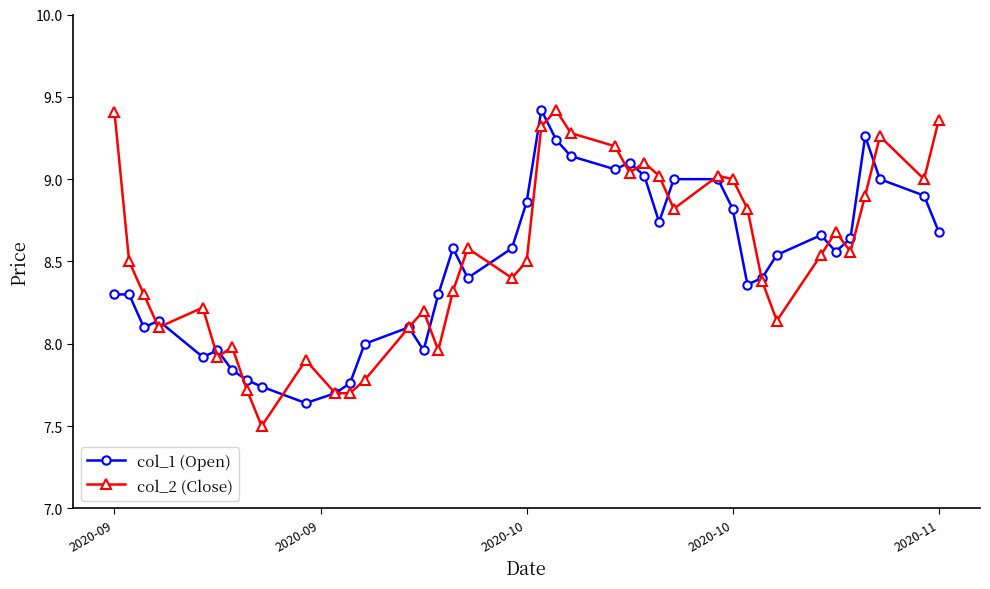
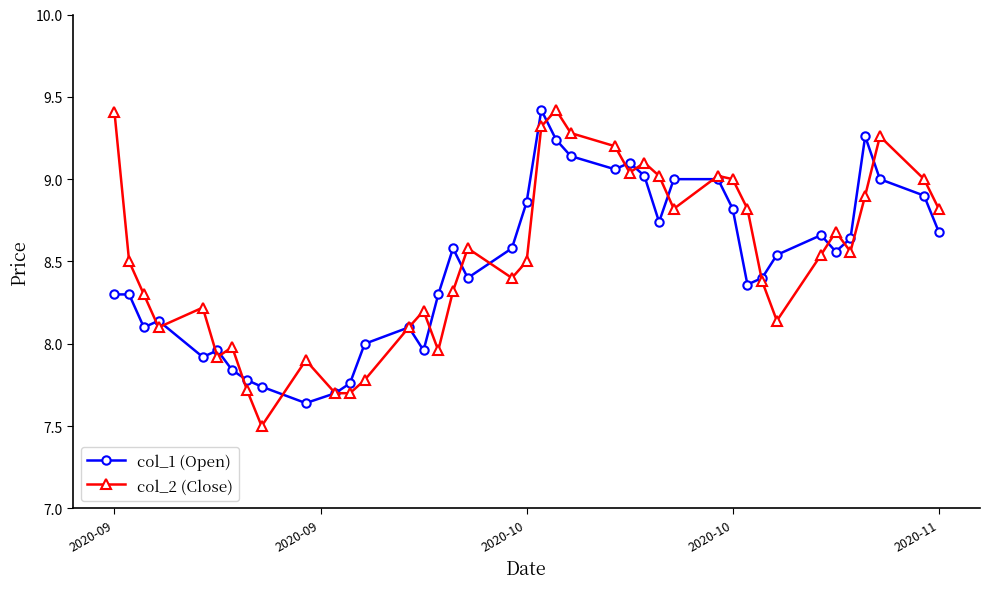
  {
    "col_1 (Open)": {
      "2020-09": 8.30,
      "2020-11": 8.68
    },
    "col_2 (Close)": {
      "2020-09": 9.41,
-     "2020-11": 9.36
+     "2020-11": 8.82
    }
  }
